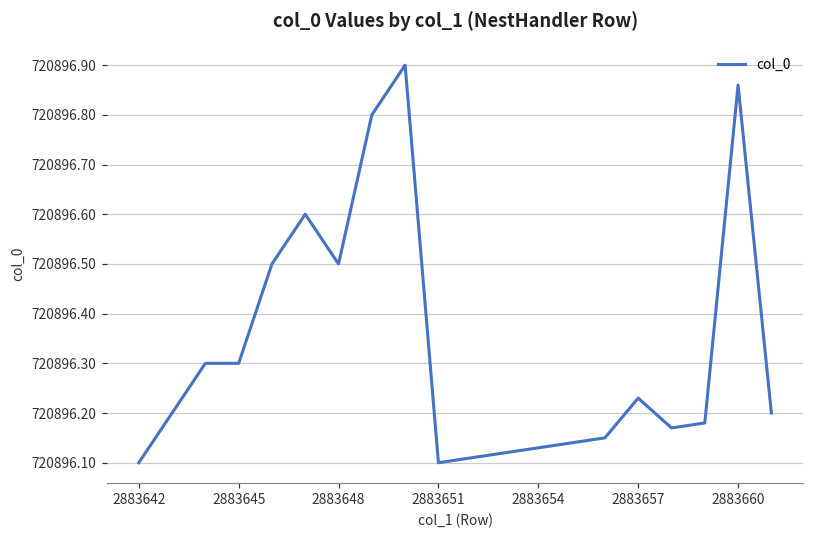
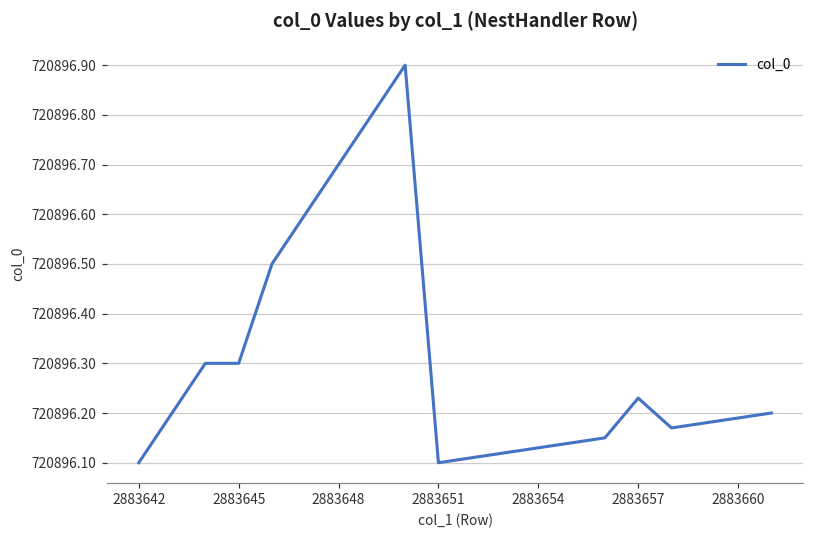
  {
    "2883642": 720896.10,
    "2883645": 720896.30,
-   "2883648": 720896.5,
+   "2883648": 720896.7,
    "2883651": 720896.10,
    "2883654": 720896.13,
    "2883657": 720896.23,
-   "2883660": 720896.86
+   "2883660": 720896.19
  }
